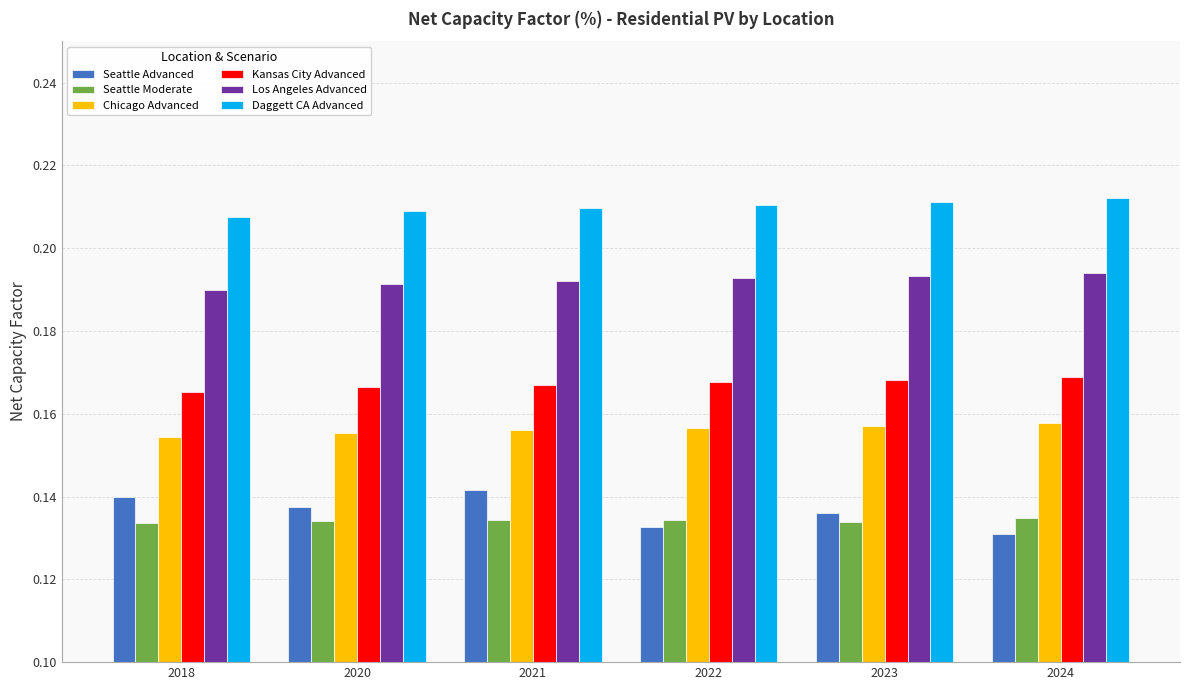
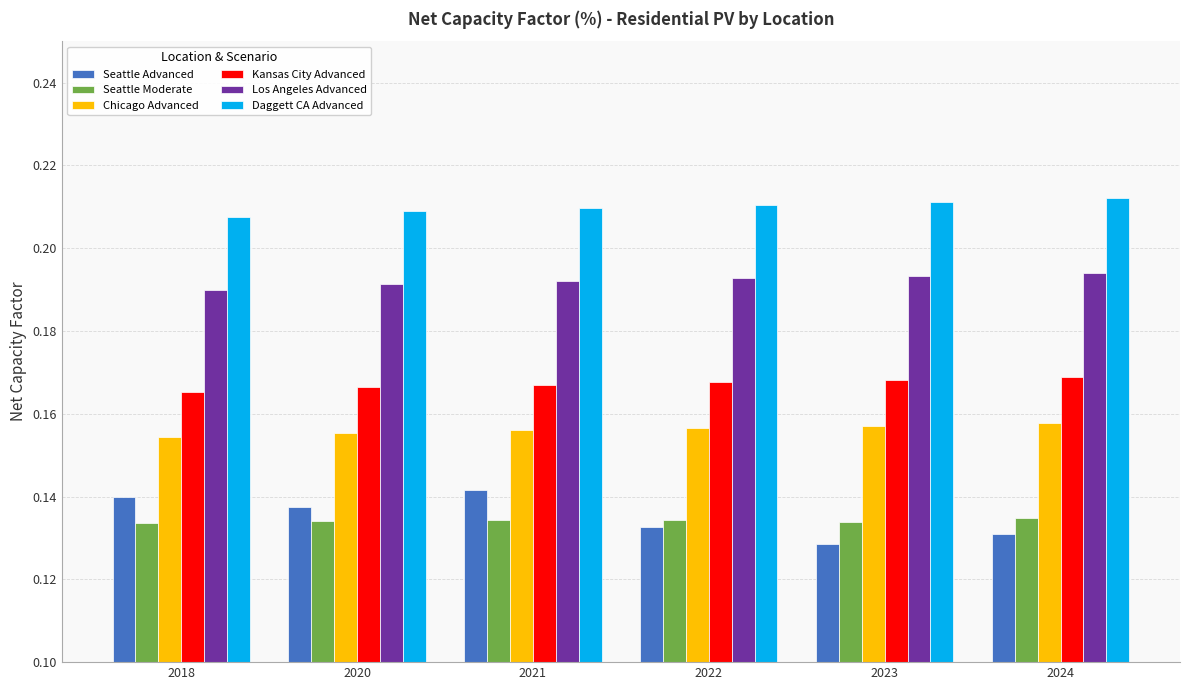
  {
    "Seattle Advanced": {
      "2018": 0.140,
      "2020": 0.138,
      "2021": 0.141,
      "2022": 0.133,
-     "2023": 0.136,
+     "2023": 0.129,
      "2024": 0.131
    },
    "Seattle Moderate": {
      "2018": 0.134,
      "2020": 0.134,
      "2021": 0.134,
      "2022": 0.134,
      "2023": 0.134,
      "2024": 0.135
    },
    "Chicago Advanced": {
      "2018": 0.154,
      "2020": 0.155,
      "2021": 0.156,
      "2022": 0.157,
      "2023": 0.157,
      "2024": 0.158
    },
    "Kansas City Advanced": {
      "2018": 0.165,
      "2020": 0.166,
      "2021": 0.167,
      "2022": 0.168,
      "2023": 0.168,
      "2024": 0.169
    },
    "Los Angeles Advanced": {
      "2018": 0.190,
      "2020": 0.191,
      "2021": 0.192,
      "2022": 0.193,
      "2023": 0.193,
      "2024": 0.194
    },
    "Daggett CA Advanced": {
      "2018": 0.208,
      "2020": 0.209,
      "2021": 0.210,
      "2022": 0.211,
      "2023": 0.211,
      "2024": 0.212
    }
  }
